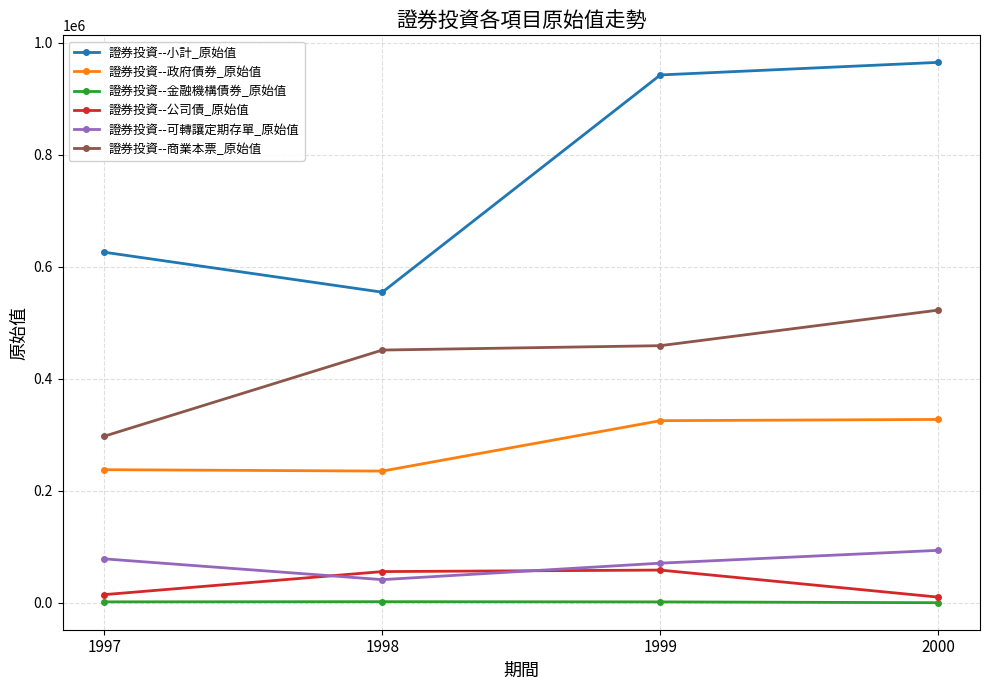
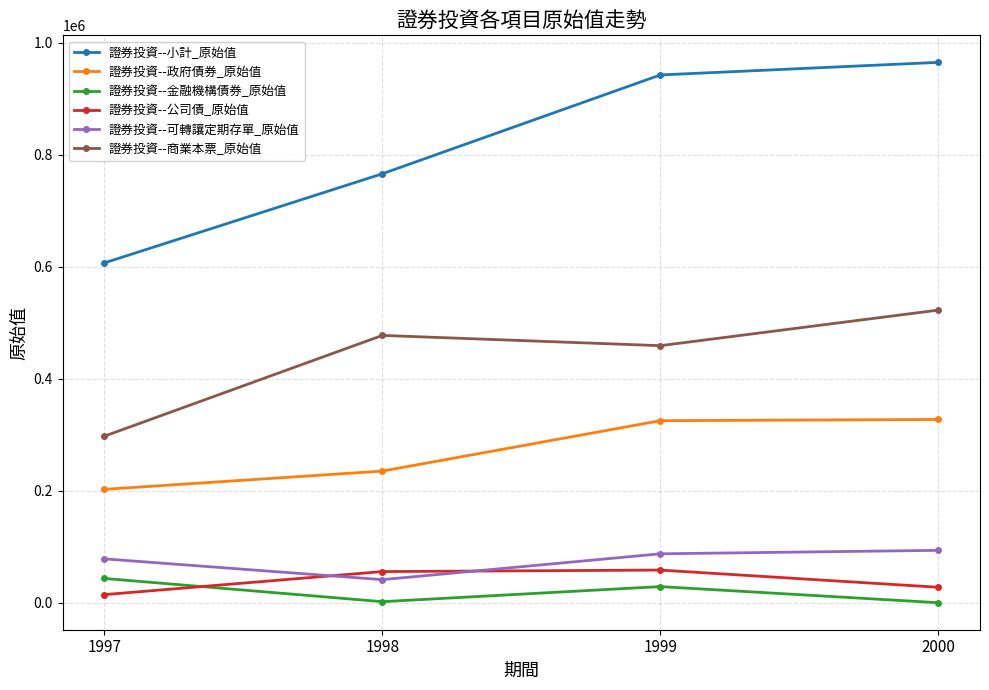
  {
    "證券投資--小計_原始值": {
-     "1997": 630000,
-     "1998": 550000,
+     "1997": 610000,
+     "1998": 770000,
      "1999": 940000,
      "2000": 970000
    },
    "證券投資--政府債券_原始值": {
-     "1997": 240000,
+     "1997": 200000,
      "1998": 240000,
      "1999": 330000,
      "2000": 330000
    },
    "證券投資--金融機構債券_原始值": {
-     "1997": 0,
+     "1997": 40000,
      "1998": 0,
-     "1999": 0,
+     "1999": 30000,
      "2000": 0
    },
    "證券投資--公司債_原始值": {
      "1997": 10000,
      "1998": 60000,
      "1999": 60000,
-     "2000": 10000
+     "2000": 30000
    },
    "證券投資--可轉讓定期存單_原始值": {
      "1997": 80000,
      "1998": 40000,
-     "1999": 70000,
+     "1999": 90000,
      "2000": 90000
    },
    "證券投資--商業本票_原始值": {
      "1997": 300000,
-     "1998": 450000,
+     "1998": 480000,
      "1999": 460000,
      "2000": 520000
    }
  }
